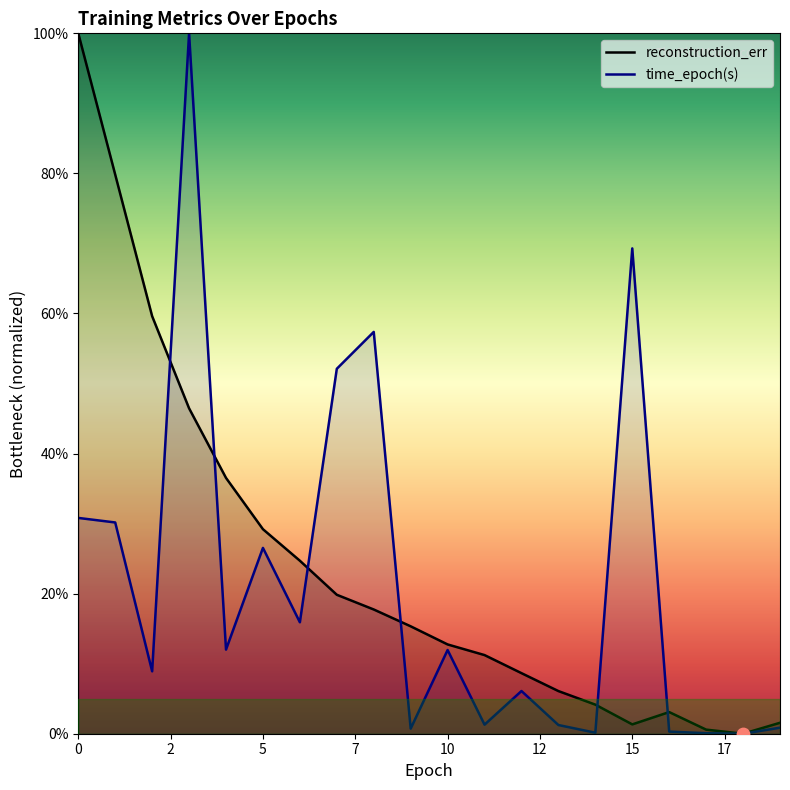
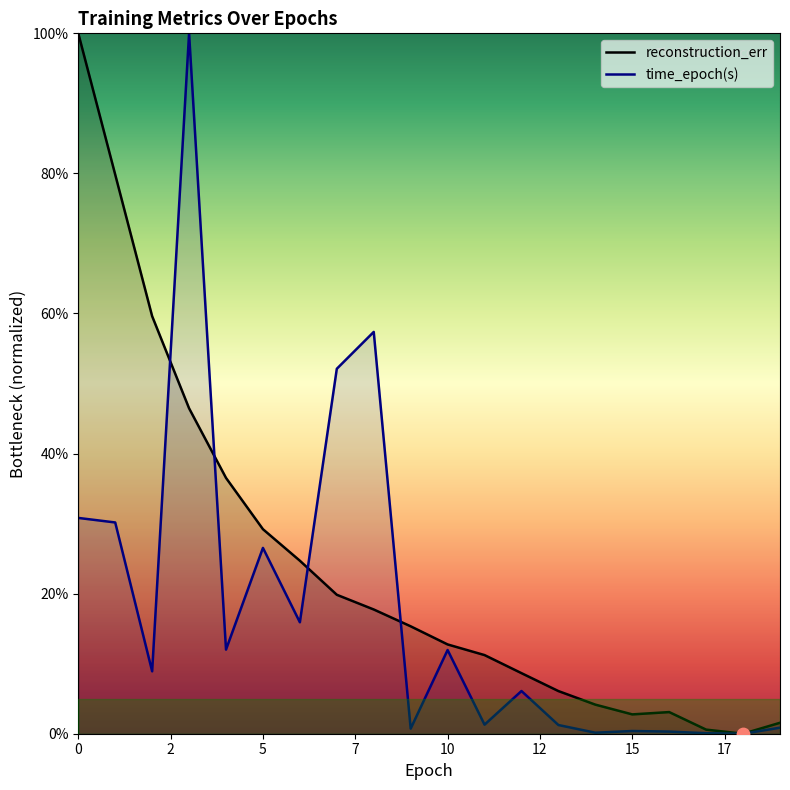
  {
    "reconstruction_err": {
      "0": "100%",
      "5": "29%",
      "10": "13%",
-     "15": "1%"
+     "15": "3%"
    },
    "time_epoch(s)": {
      "0": "31%",
      "5": "27%",
      "10": "12%",
-     "15": "69%"
+     "15": "0%"
    }
  }
